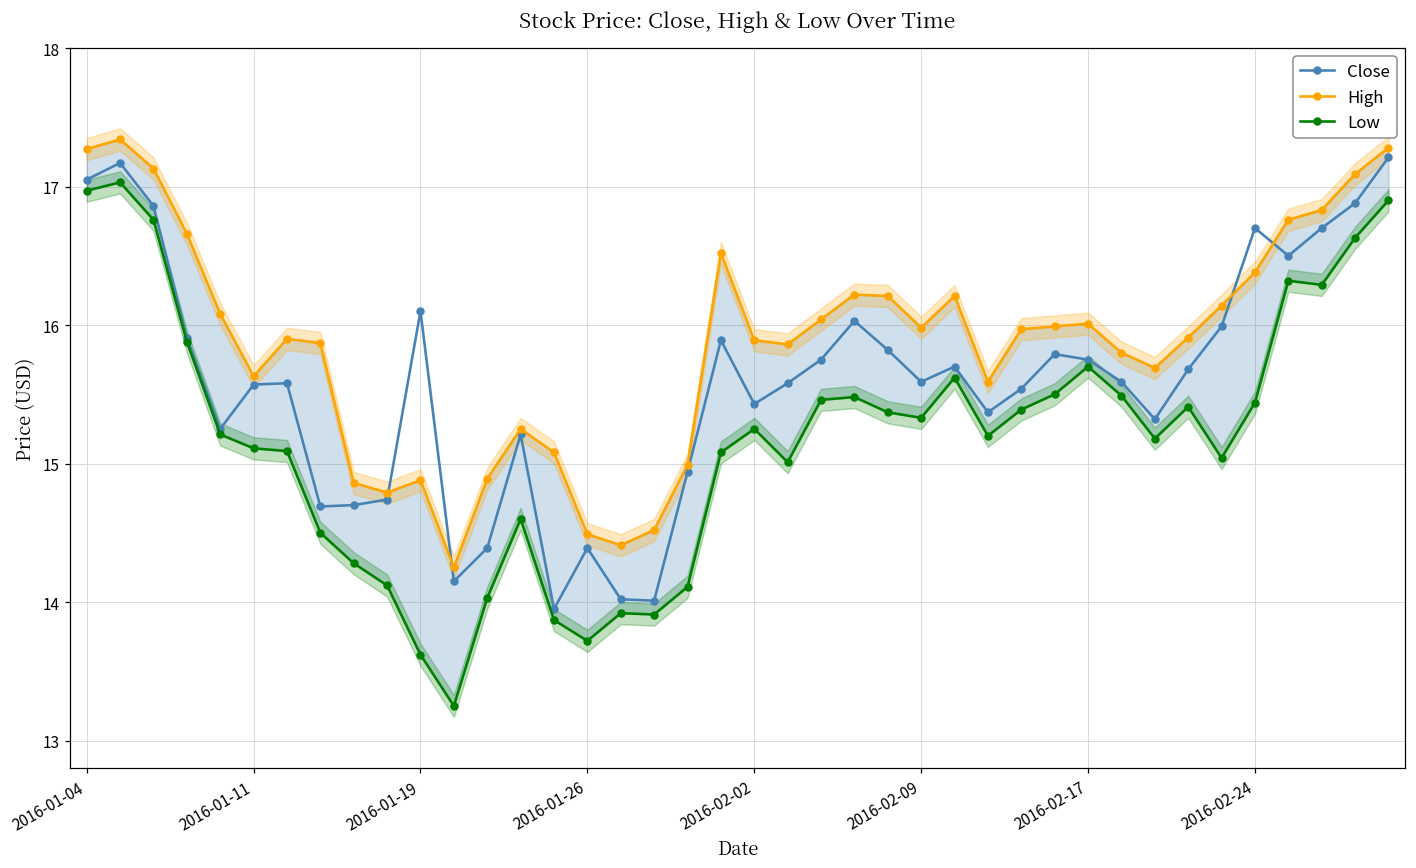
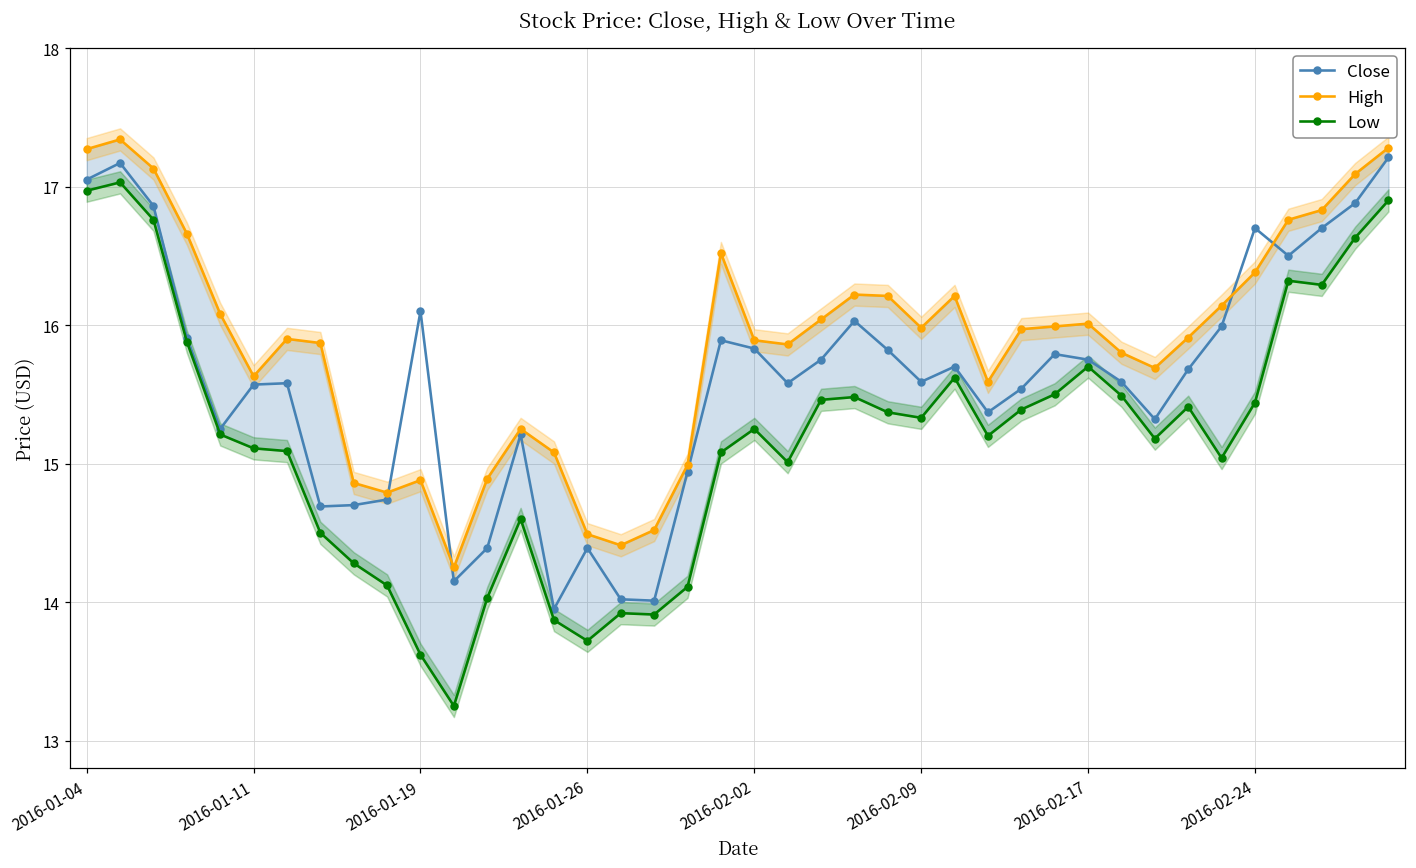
  {
    "Close": {
      "2016-01-11": 15.57,
      "2016-01-19": 16.10,
      "2016-01-26": 14.39,
-     "2016-02-02": 15.43,
+     "2016-02-02": 15.83,
      "2016-02-09": 15.59,
      "2016-02-17": 15.75,
      "2016-02-24": 16.70
    }
  }
